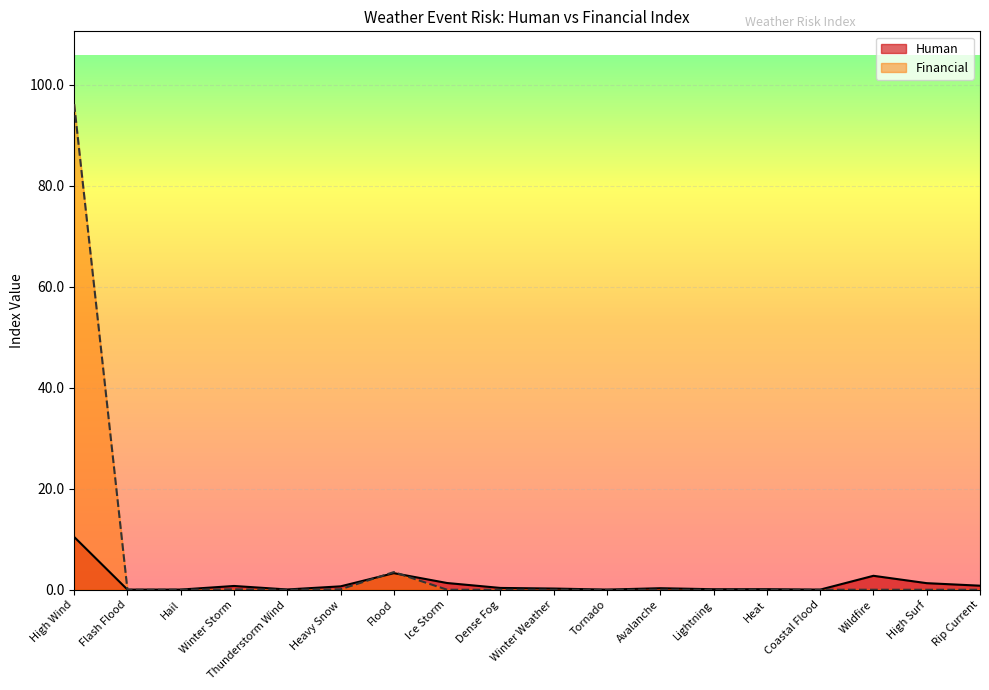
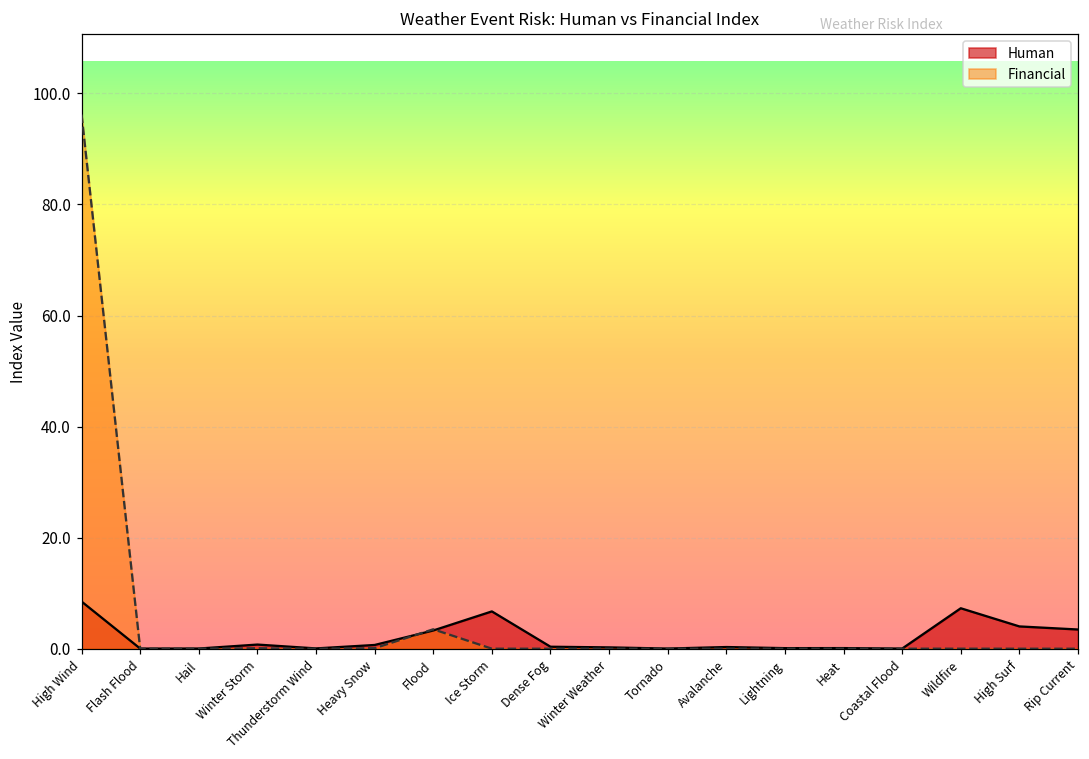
  {
    "Human": {
-     "High Wind": 10,
+     "High Wind": 8,
      "Winter Storm": 1,
      "Heavy Snow": 1,
-     "Ice Storm": 1,
-     "Wildfire": 3,
-     "High Surf": 1,
-     "Rip Current": 1
+     "Ice Storm": 7,
+     "Wildfire": 7,
+     "High Surf": 4,
+     "Rip Current": 3
    },
    "Financial": {
      "High Wind": 96,
      "Winter Storm": 0,
      "Heavy Snow": 0,
      "Ice Storm": 0,
      "Wildfire": 0,
      "High Surf": 0,
      "Rip Current": 0
    }
  }
